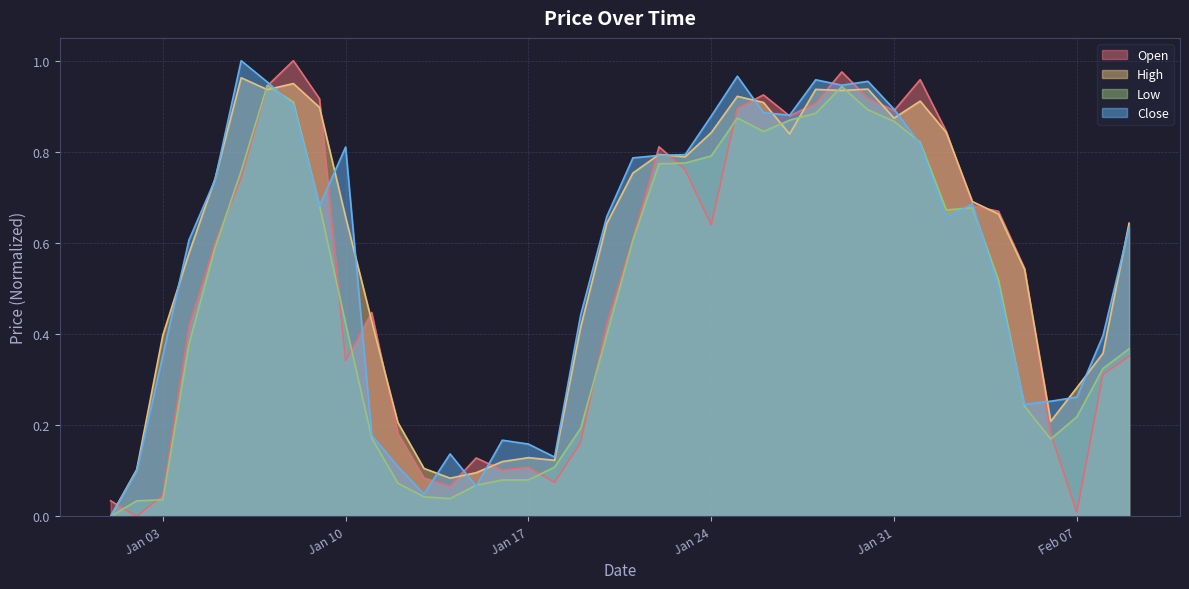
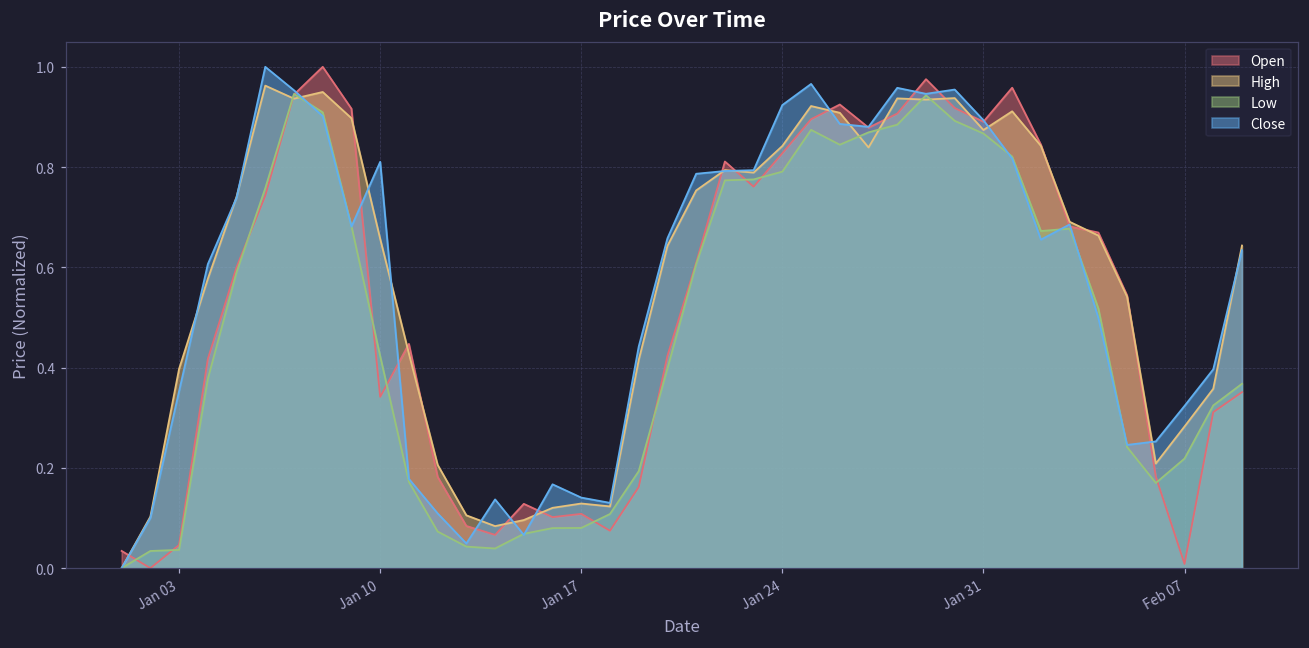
  {
    "Open": {
      "Jan 03": 0.05,
      "Jan 10": 0.34,
      "Jan 17": 0.11,
-     "Jan 24": 0.64,
+     "Jan 24": 0.83,
      "Feb 07": 0.01
    },
    "Close": {
      "Jan 03": 0.35,
      "Jan 10": 0.81,
-     "Jan 17": 0.16,
-     "Jan 24": 0.88,
-     "Feb 07": 0.26
+     "Jan 17": 0.14,
+     "Jan 24": 0.92,
+     "Feb 07": 0.32
    }
  }
